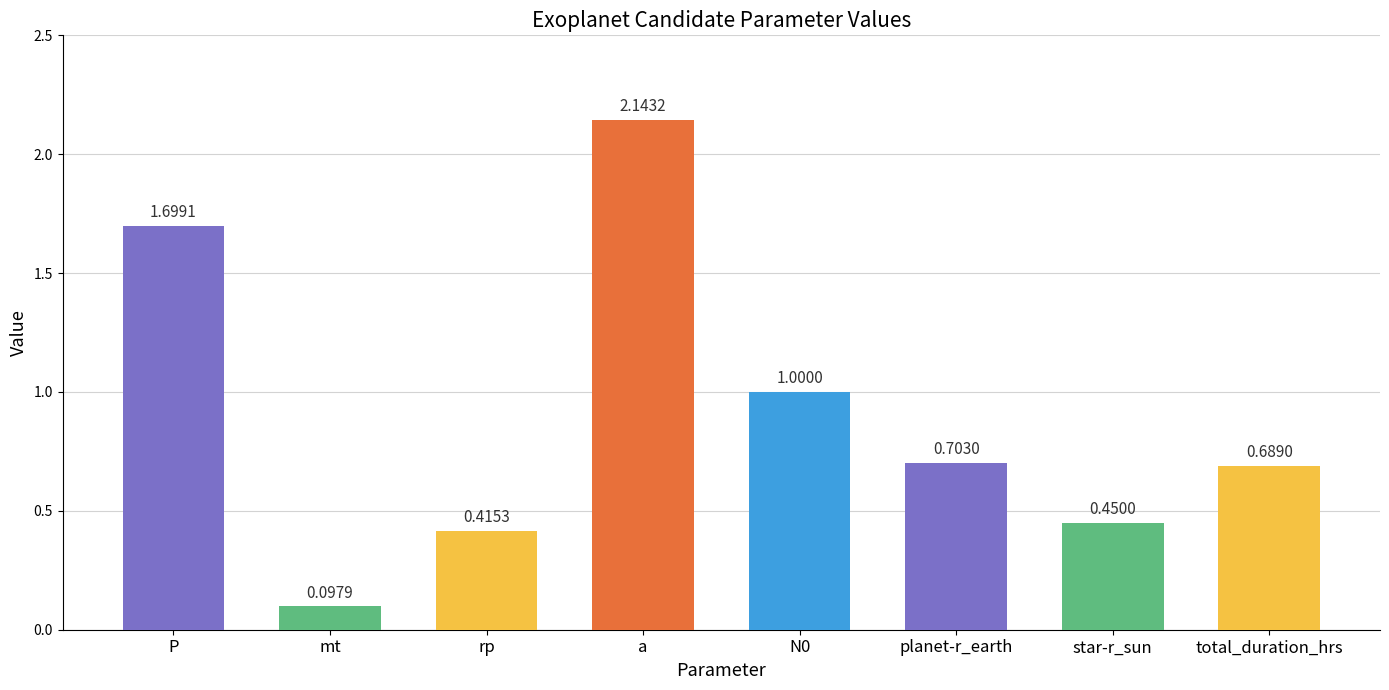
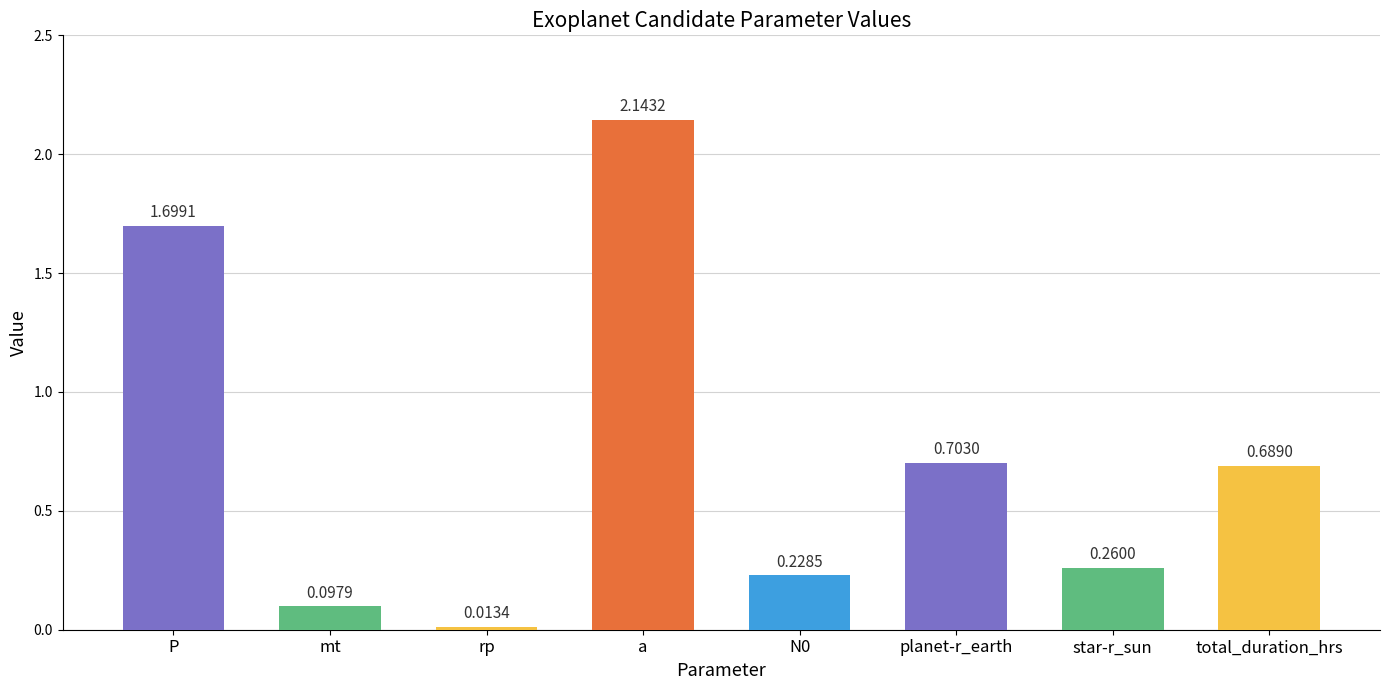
  {
    "P": 1.6991,
    "mt": 0.0979,
-   "rp": 0.4153,
+   "rp": 0.0134,
    "a": 2.1432,
-   "N0": 1.0000,
+   "N0": 0.2285,
    "planet-r_earth": 0.7030,
-   "star-r_sun": 0.4500,
+   "star-r_sun": 0.2600,
    "total_duration_hrs": 0.6890
  }
